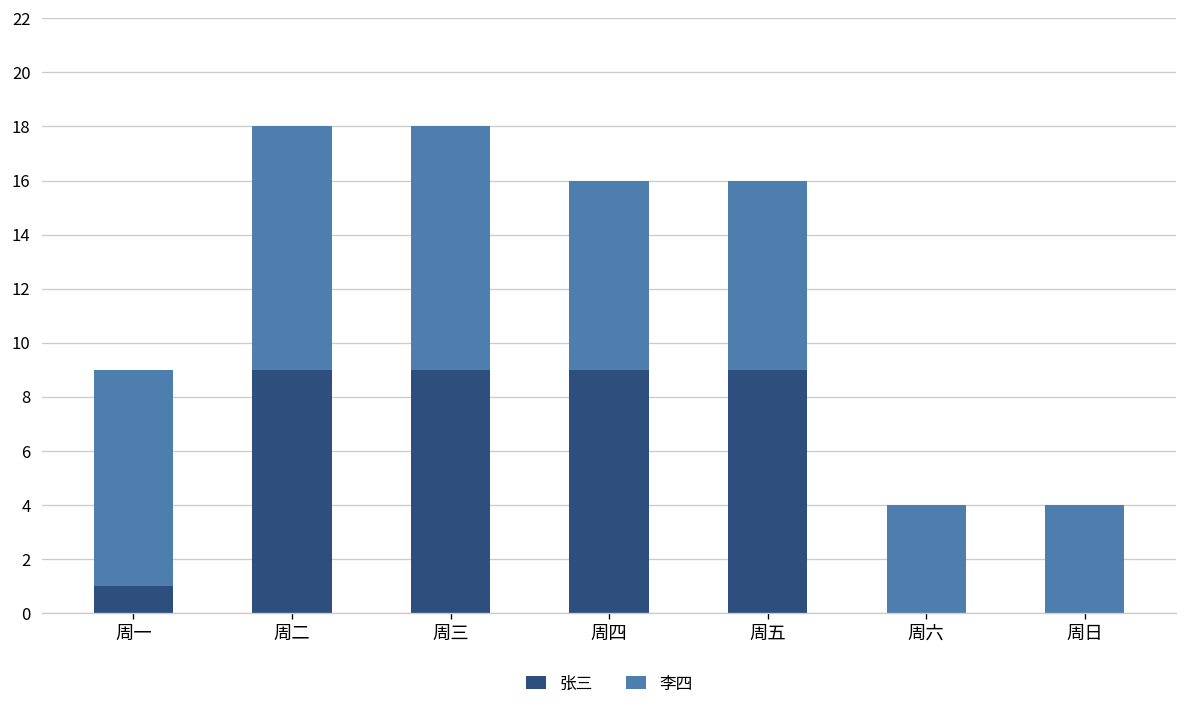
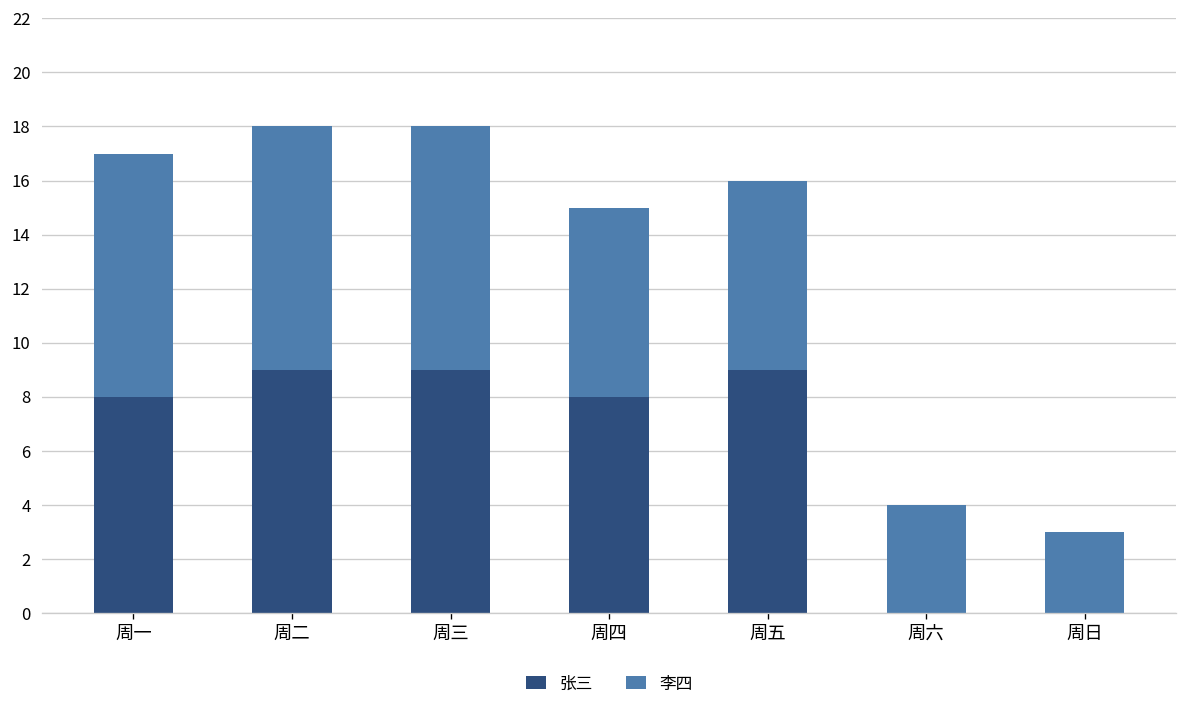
  {
    "张三": {
-     "周一": 1,
+     "周一": 8,
      "周二": 9,
      "周三": 9,
-     "周四": 9,
+     "周四": 8,
      "周五": 9,
      "周六": 0,
      "周日": 0
    },
    "李四": {
-     "周一": 8,
+     "周一": 9,
      "周二": 9,
      "周三": 9,
      "周四": 7,
      "周五": 7,
      "周六": 4,
-     "周日": 4
+     "周日": 3
    }
  }
